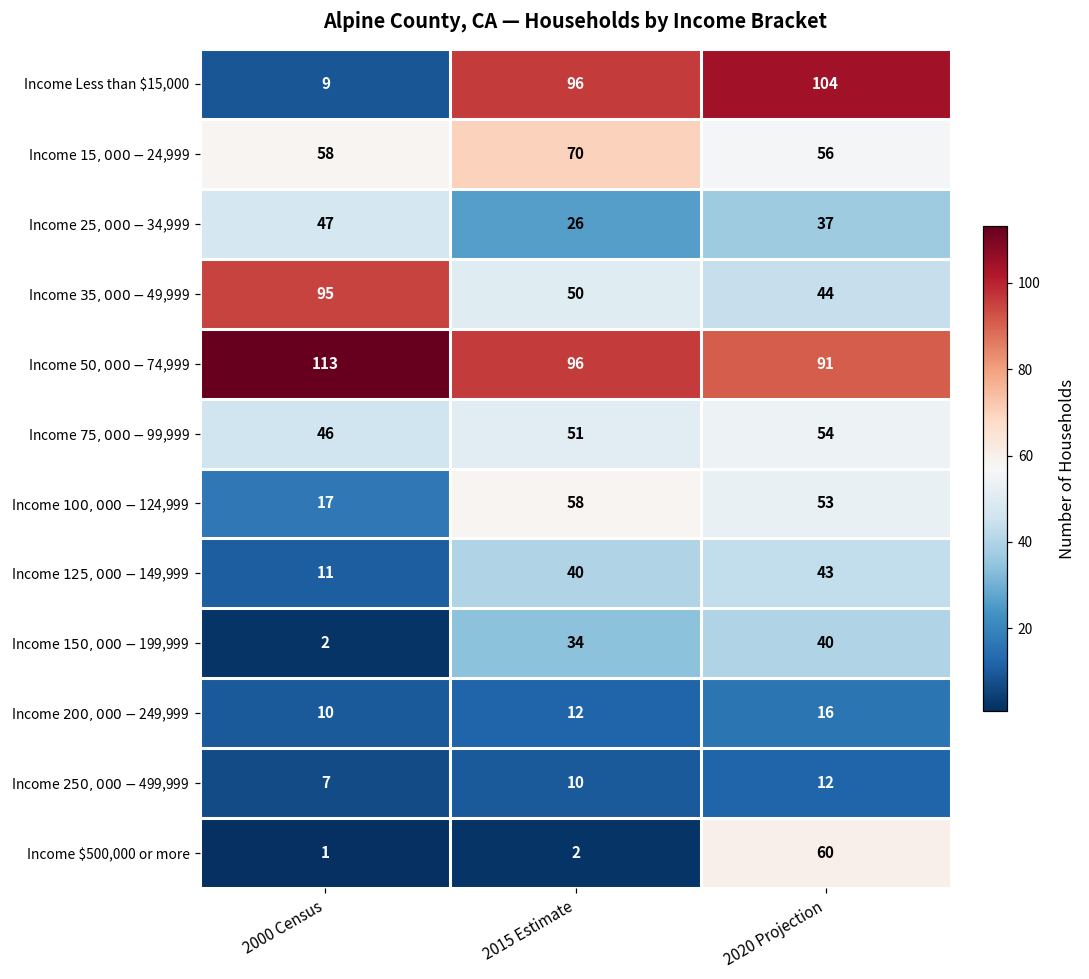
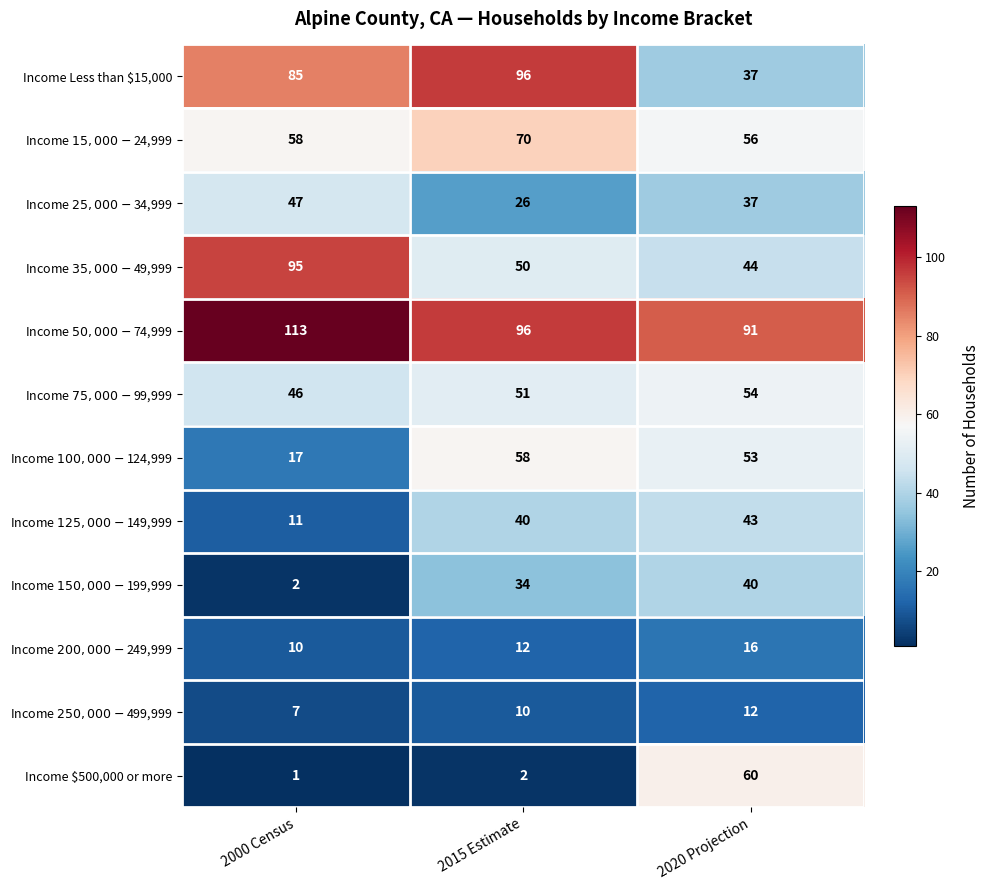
  {
    "Income Less than $15,000": {
-     "2000 Census": 9,
+     "2000 Census": 85,
      "2015 Estimate": 96,
-     "2020 Projection": 104
+     "2020 Projection": 37
    },
    "Income $500,000 or more": {
      "2000 Census": 1,
      "2015 Estimate": 2,
      "2020 Projection": 60
    }
  }
